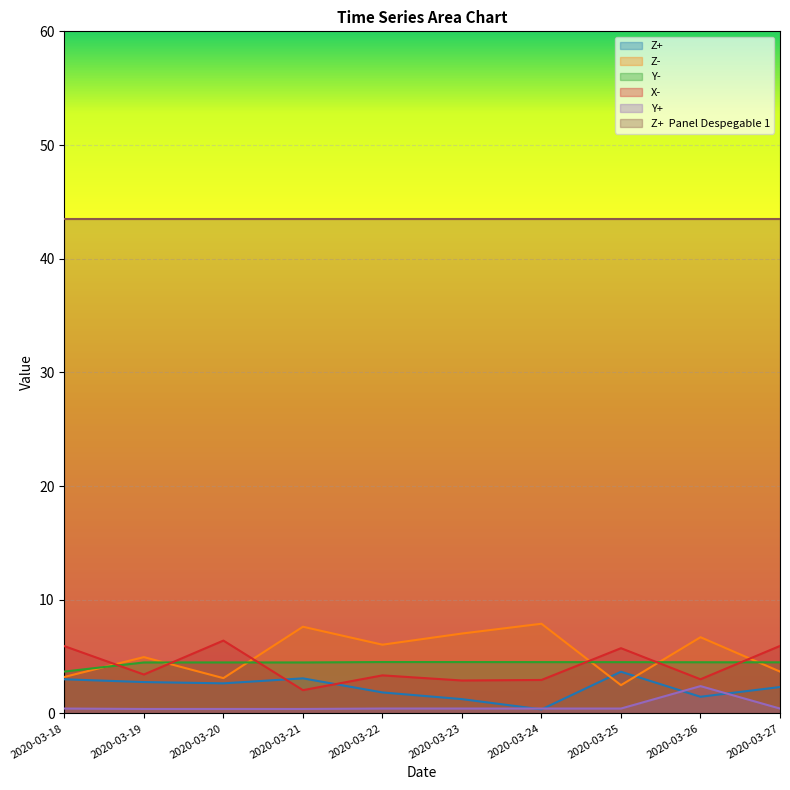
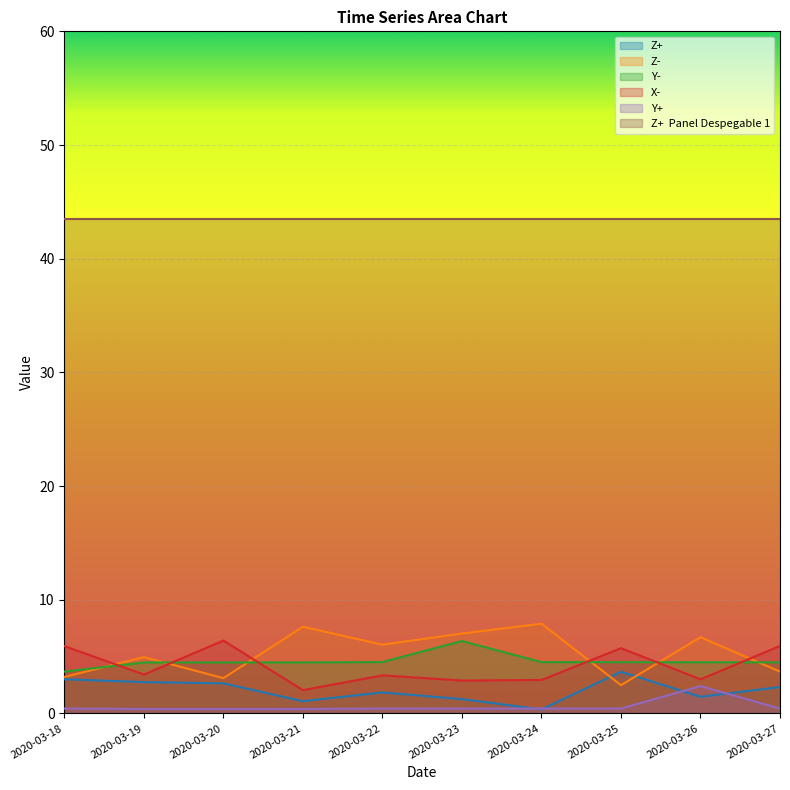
  {
    "Z+": {
      "2020-03-19": 2.8,
      "2020-03-20": 2.6,
-     "2020-03-21": 3.1,
+     "2020-03-21": 1.1,
      "2020-03-22": 1.8,
      "2020-03-23": 1.3,
      "2020-03-25": 3.7,
      "2020-03-26": 1.5,
      "2020-03-27": 2.3
    },
    "Y-": {
      "2020-03-18": 3.7,
      "2020-03-19": 4.5,
      "2020-03-20": 4.5,
      "2020-03-21": 4.5,
      "2020-03-22": 4.5,
-     "2020-03-23": 4.5,
+     "2020-03-23": 6.4,
      "2020-03-24": 4.5,
      "2020-03-25": 4.5,
      "2020-03-26": 4.5,
      "2020-03-27": 4.5
    },
    "Y+": {
      "2020-03-18": 0.4,
      "2020-03-19": 0.4,
      "2020-03-20": 0.4,
      "2020-03-21": 0.4,
      "2020-03-22": 0.4,
      "2020-03-23": 0.4,
      "2020-03-25": 0.4,
      "2020-03-26": 2.4,
      "2020-03-27": 0.4
    }
  }
